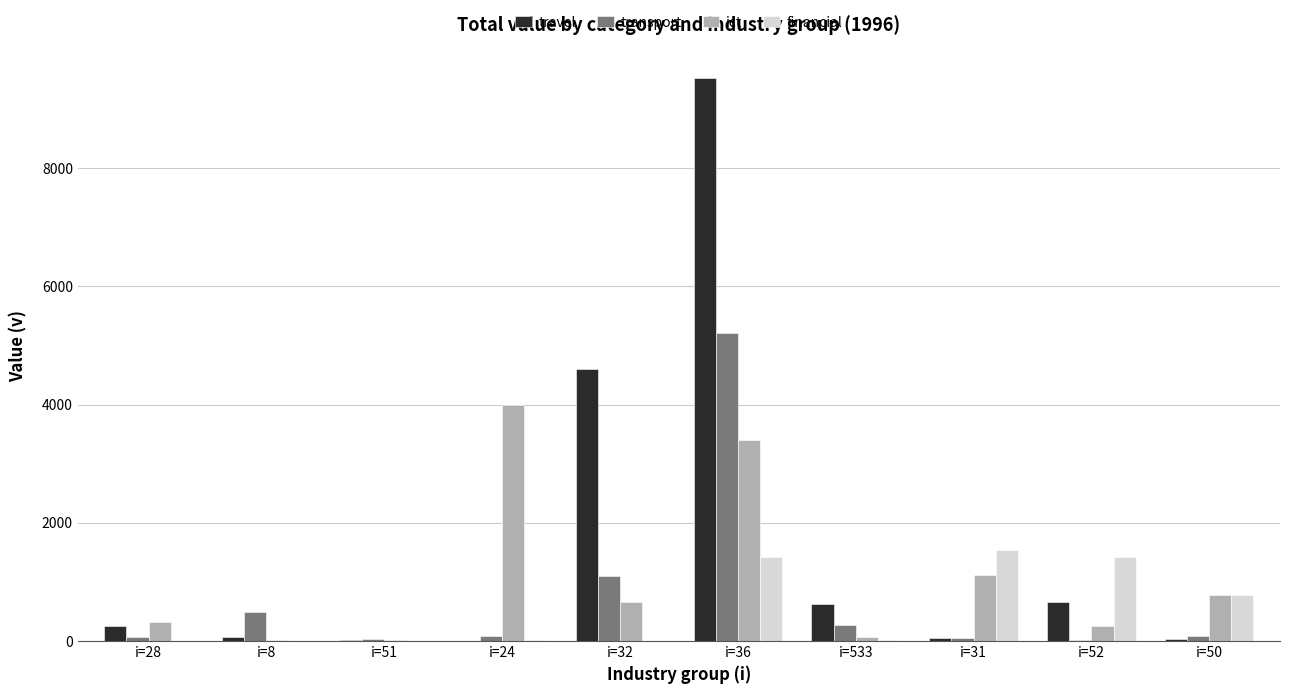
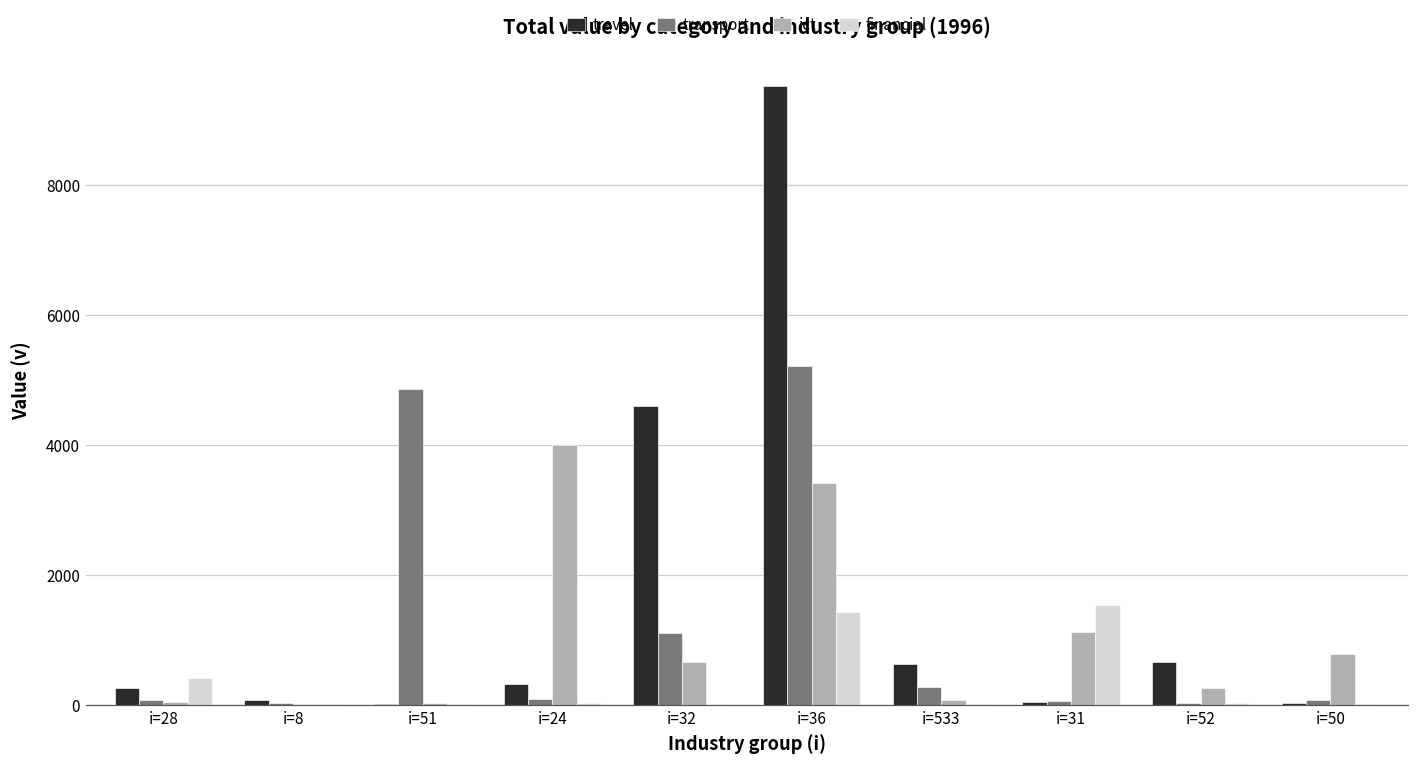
  {
    "travel": {
      "i=28": 300,
      "i=8": 100,
-     "i=24": 0,
+     "i=24": 300,
      "i=32": 4600,
      "i=36": 9500,
      "i=533": 600,
      "i=31": 0,
      "i=52": 700
    },
    "transport": {
      "i=28": 100,
-     "i=8": 500,
-     "i=51": 0,
+     "i=8": 0,
+     "i=51": 4900,
      "i=24": 100,
      "i=32": 1100,
      "i=36": 5200,
      "i=533": 300,
      "i=31": 100,
      "i=50": 100
    },
    "ict": {
-     "i=28": 300,
+     "i=28": 0,
      "i=24": 4000,
      "i=32": 700,
      "i=36": 3400,
      "i=533": 100,
      "i=31": 1100,
      "i=52": 300,
      "i=50": 800
    },
    "financial": {
-     "i=28": 0,
+     "i=28": 400,
      "i=36": 1400,
      "i=31": 1500,
-     "i=52": 1400,
-     "i=50": 800
+     "i=52": 0,
+     "i=50": 0
    }
  }
